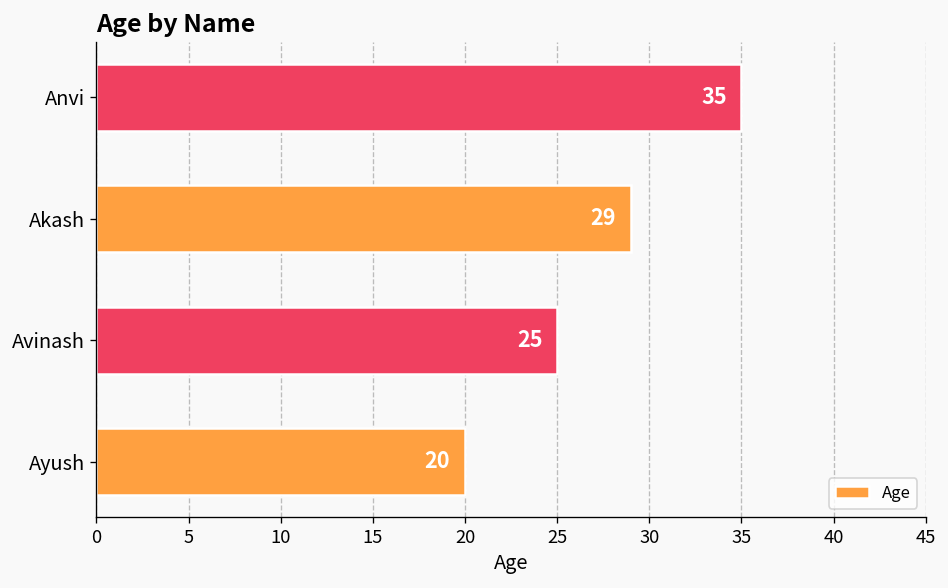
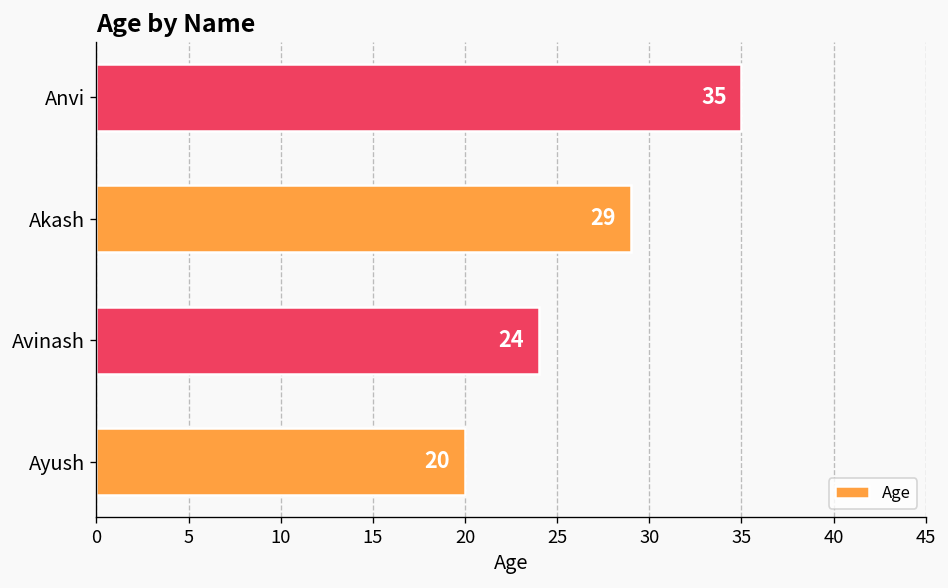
  {
    "Anvi": 35,
    "Akash": 29,
-   "Avinash": 25,
+   "Avinash": 24,
    "Ayush": 20
  }
